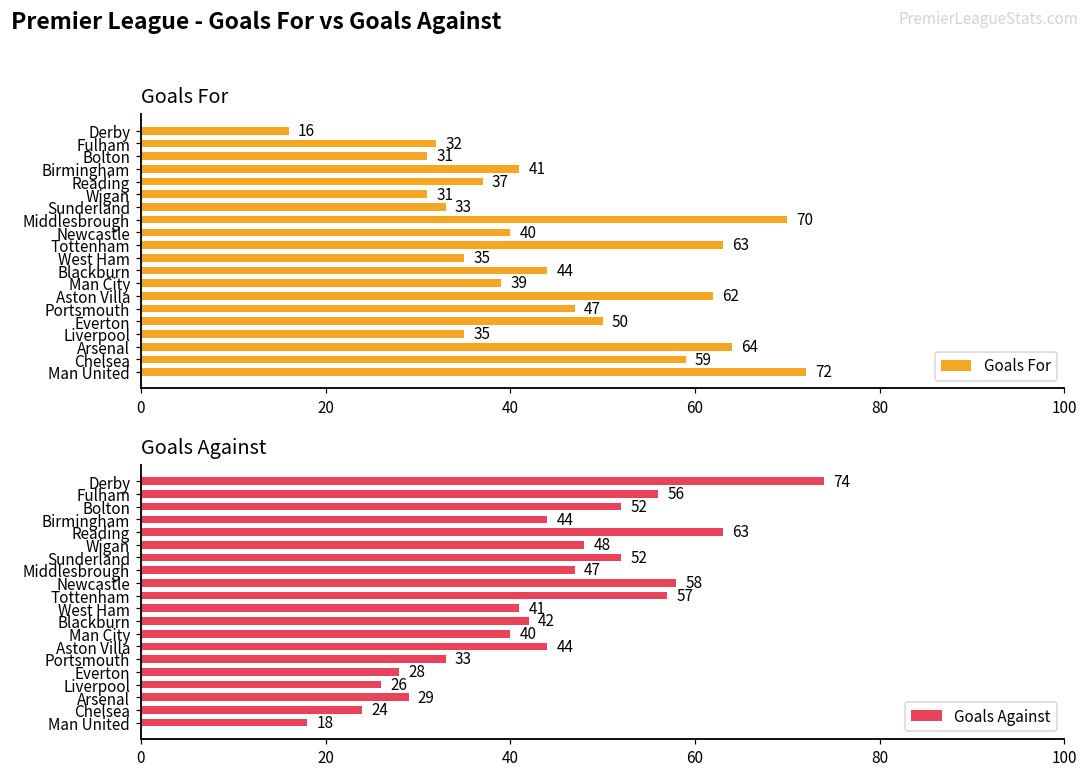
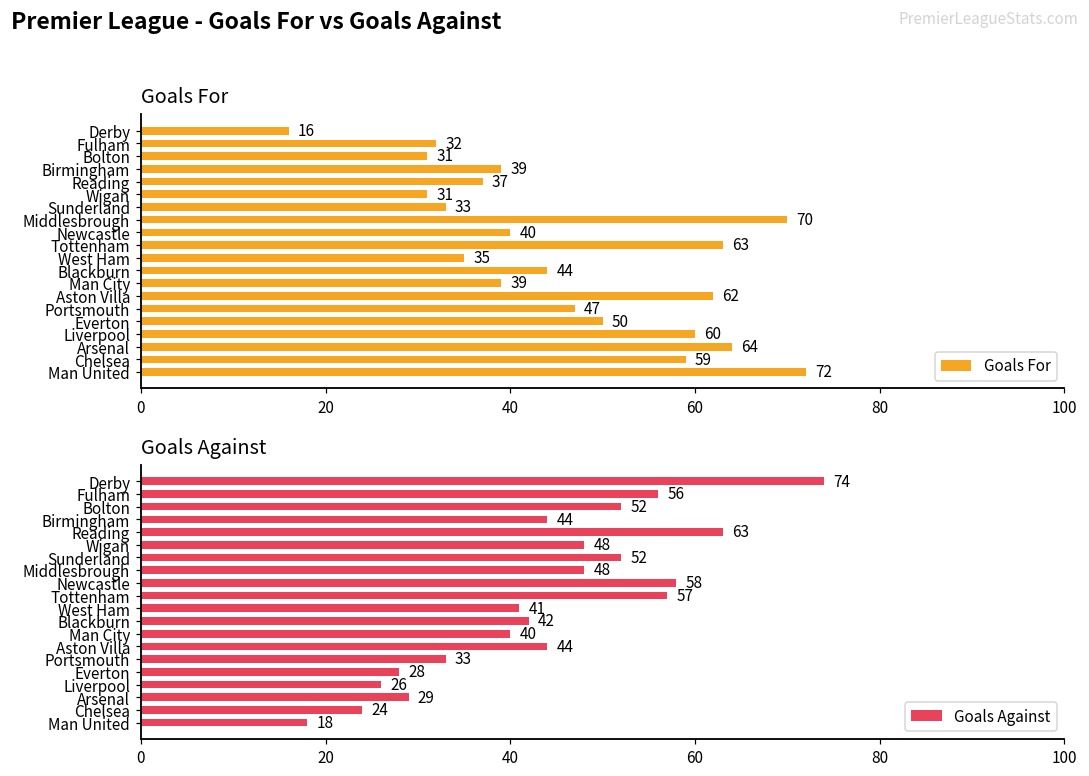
  {
    "Goals For": {
-     "Birmingham": 41,
+     "Birmingham": 39,
      "Middlesbrough": 70,
-     "Liverpool": 35,
+     "Liverpool": 60,
      "Man United": 72
    },
    "Goals Against": {
      "Birmingham": 44,
-     "Middlesbrough": 47,
+     "Middlesbrough": 48,
      "Liverpool": 26,
      "Man United": 18
    }
  }
